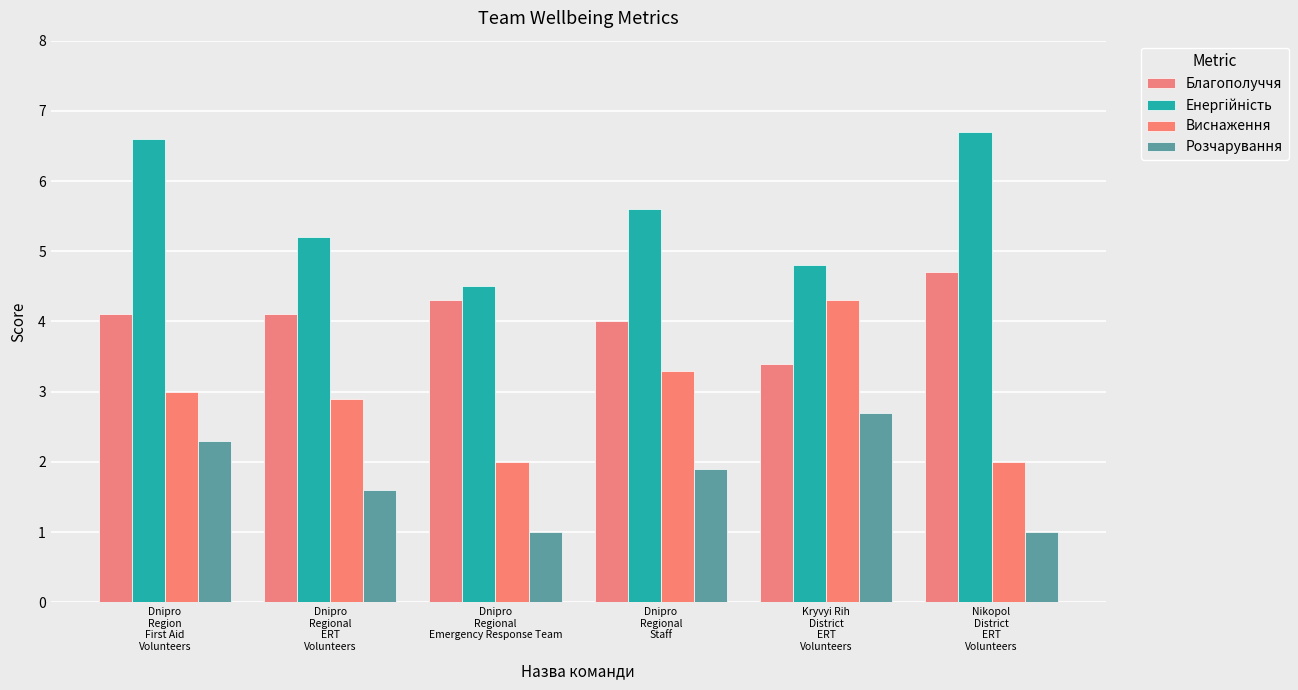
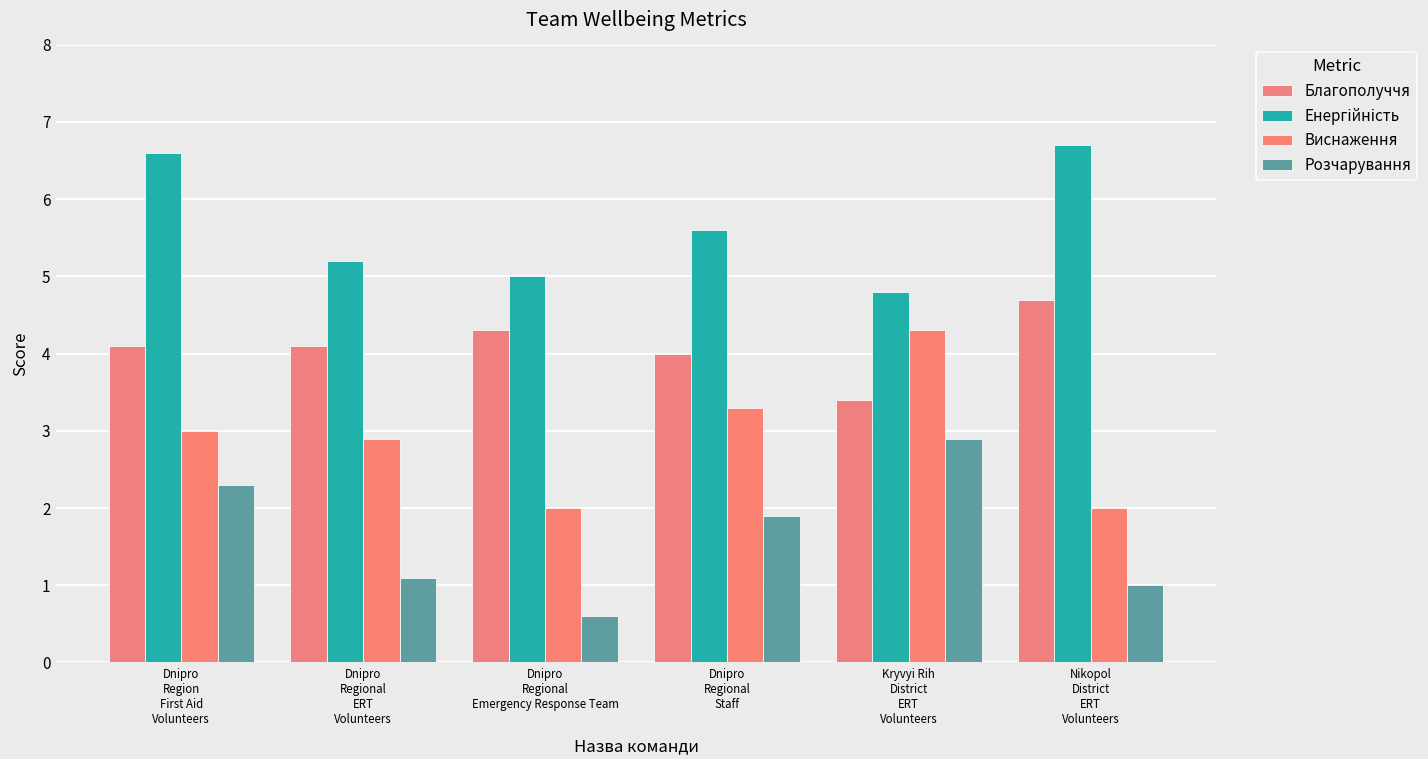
  {
    "Енергійність": {
      "Dnipro Region First Aid Volunteers": 6.6,
      "Dnipro Regional ERT Volunteers": 5.2,
-     "Dnipro Regional Emergency Response Team": 4.5,
+     "Dnipro Regional Emergency Response Team": 5.0,
      "Dnipro Regional Staff": 5.6,
      "Kryvyi Rih District ERT Volunteers": 4.8,
      "Nikopol District ERT Volunteers": 6.7
    },
    "Розчарування": {
      "Dnipro Region First Aid Volunteers": 2.3,
-     "Dnipro Regional ERT Volunteers": 1.6,
-     "Dnipro Regional Emergency Response Team": 1.0,
+     "Dnipro Regional ERT Volunteers": 1.1,
+     "Dnipro Regional Emergency Response Team": 0.6,
      "Dnipro Regional Staff": 1.9,
-     "Kryvyi Rih District ERT Volunteers": 2.7,
+     "Kryvyi Rih District ERT Volunteers": 2.9,
      "Nikopol District ERT Volunteers": 1.0
    }
  }
